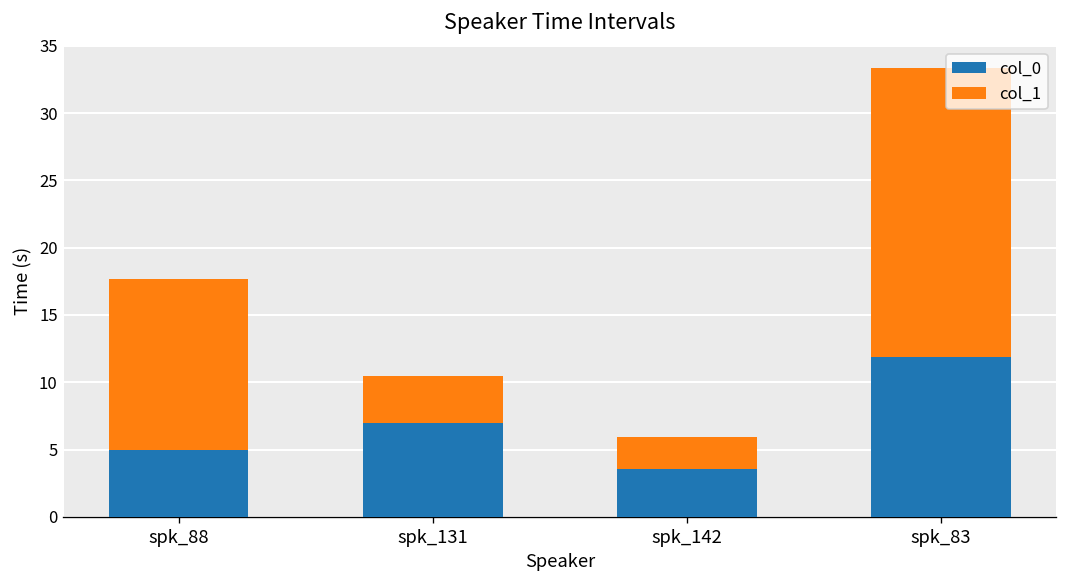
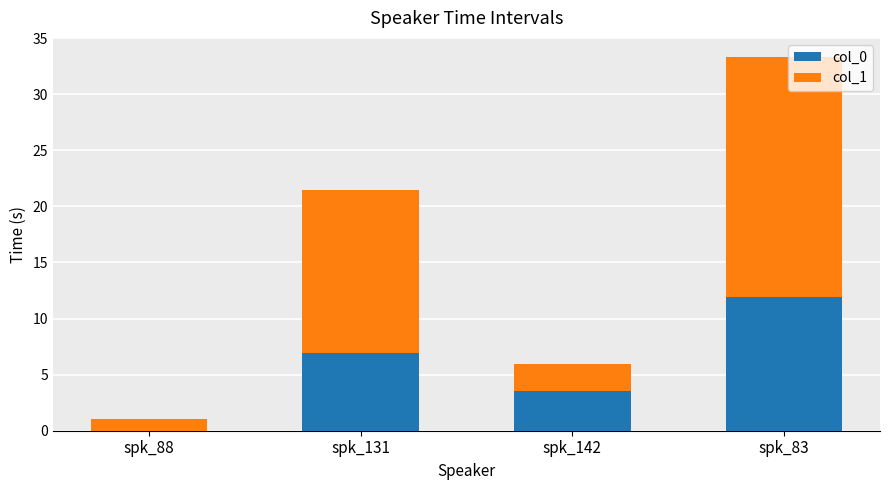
  {
    "col_0": {
-     "spk_88": 5,
+     "spk_88": 0,
      "spk_131": 7,
      "spk_142": 3.5,
      "spk_83": 12
    },
    "col_1": {
-     "spk_88": 12.7,
-     "spk_131": 3.5,
+     "spk_88": 1.0,
+     "spk_131": 14.5,
      "spk_142": 2.4,
      "spk_83": 21.5
    }
  }
